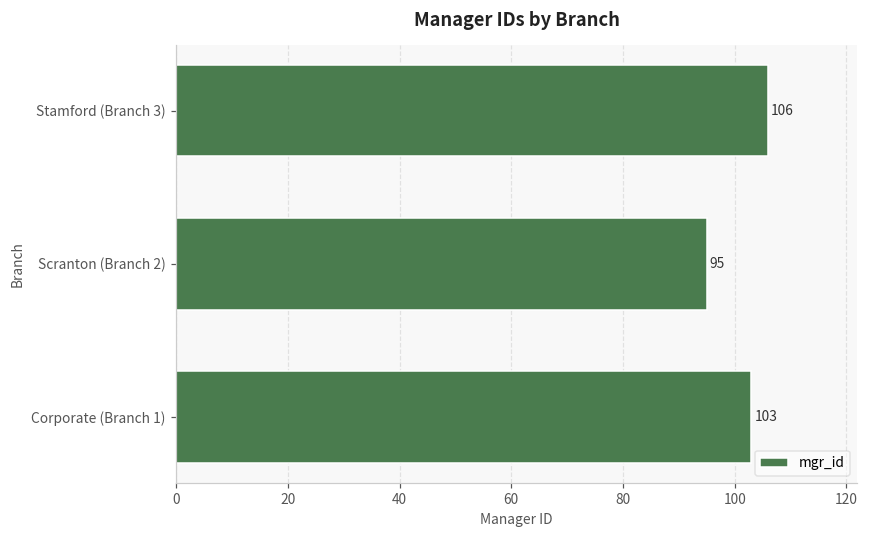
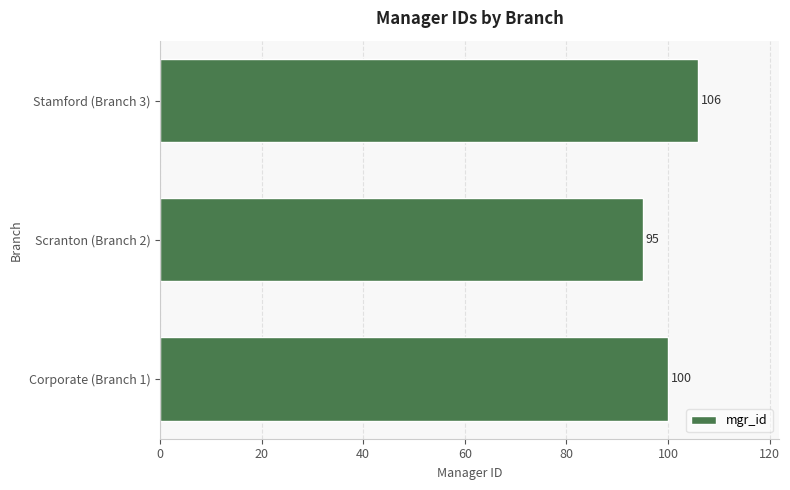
  {
    "Stamford (Branch 3)": 106,
    "Scranton (Branch 2)": 95,
-   "Corporate (Branch 1)": 103
+   "Corporate (Branch 1)": 100
  }
